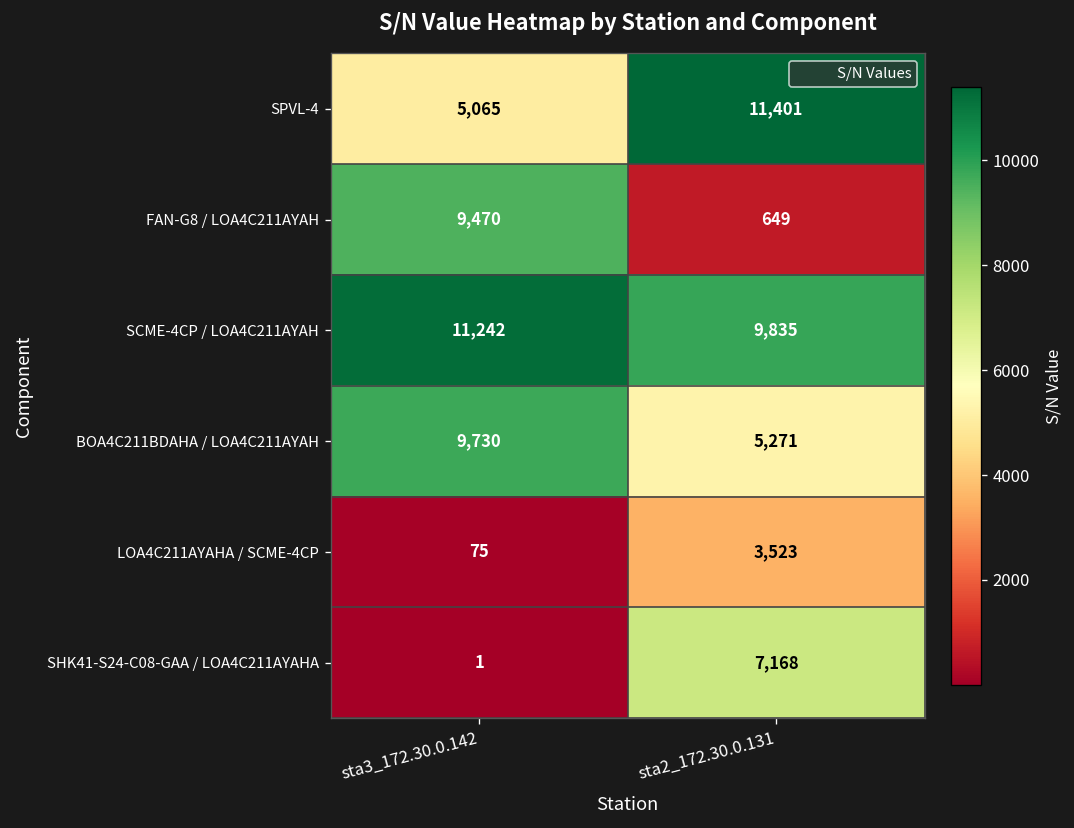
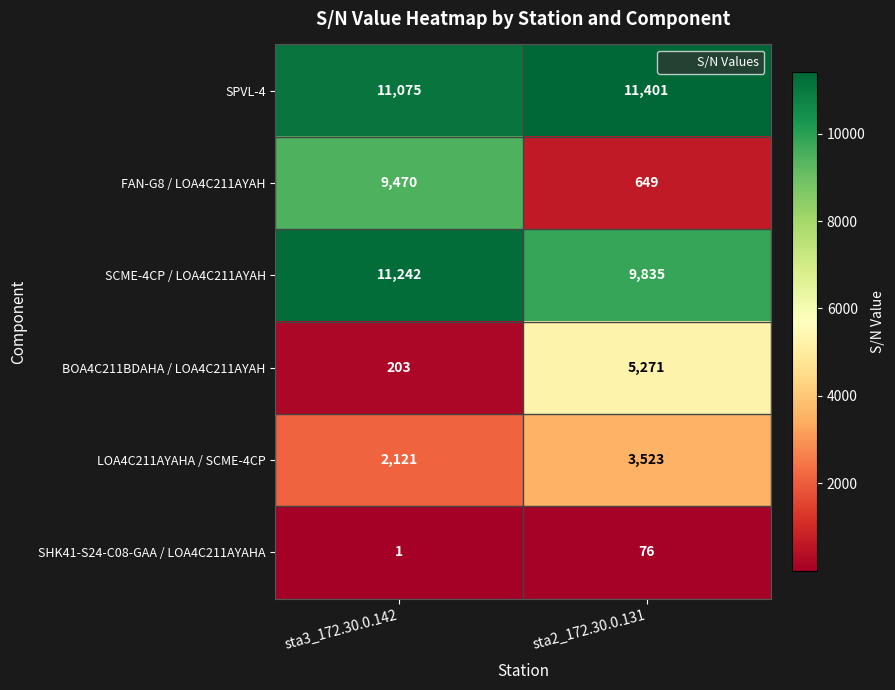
  {
    "SPVL-4": {
-     "sta3_172.30.0.142": "5,065",
+     "sta3_172.30.0.142": "11,075",
      "sta2_172.30.0.131": "11,401"
    },
    "FAN-G8 / LOA4C211AYAH": {
      "sta3_172.30.0.142": "9,470",
      "sta2_172.30.0.131": "649"
    },
    "SCME-4CP / LOA4C211AYAH": {
      "sta3_172.30.0.142": "11,242",
      "sta2_172.30.0.131": "9,835"
    },
    "BOA4C211BDAHA / LOA4C211AYAH": {
-     "sta3_172.30.0.142": "9,730",
+     "sta3_172.30.0.142": "203",
      "sta2_172.30.0.131": "5,271"
    },
    "LOA4C211AYAHA / SCME-4CP": {
-     "sta3_172.30.0.142": "75",
+     "sta3_172.30.0.142": "2,121",
      "sta2_172.30.0.131": "3,523"
    },
    "SHK41-S24-C08-GAA / LOA4C211AYAHA": {
      "sta3_172.30.0.142": "1",
-     "sta2_172.30.0.131": "7,168"
+     "sta2_172.30.0.131": "76"
    }
  }
